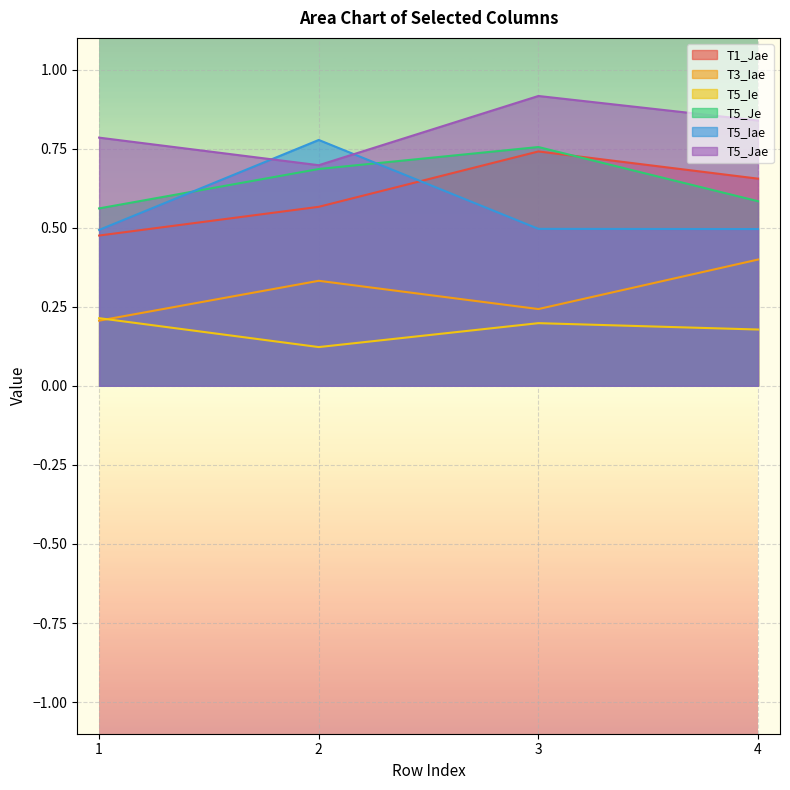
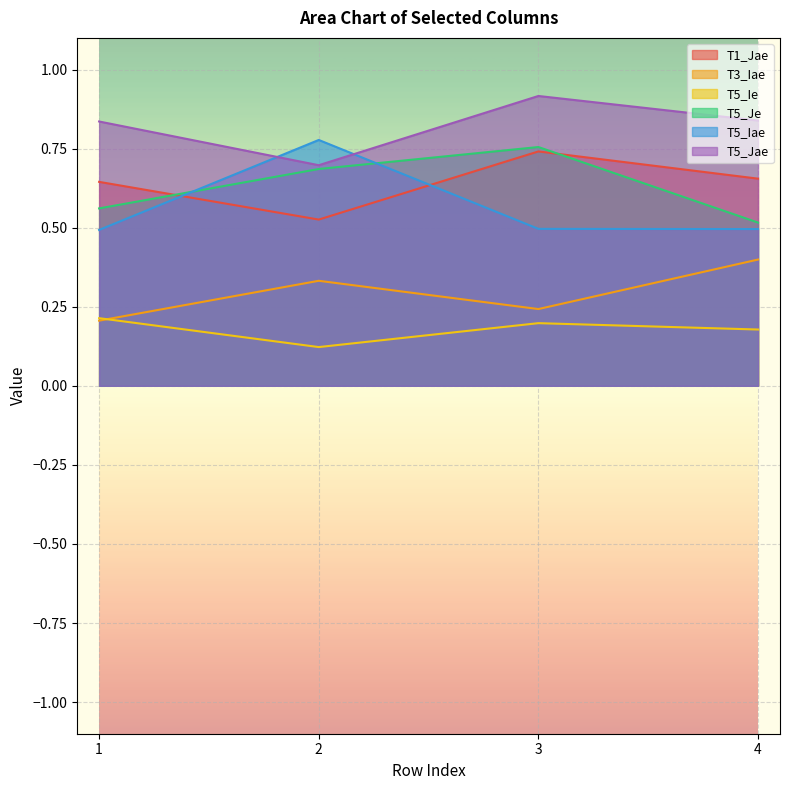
  {
    "T1_Jae": {
-     "1": 0.48,
-     "2": 0.57,
+     "1": 0.64,
+     "2": 0.53,
      "3": 0.74,
      "4": 0.65
    },
    "T5_Je": {
      "1": 0.56,
      "2": 0.69,
      "3": 0.75,
-     "4": 0.58
+     "4": 0.52
    },
    "T5_Iae": {
      "1": 0.49,
      "2": 0.78,
      "3": 0.50,
      "4": 0.50
    },
    "T5_Jae": {
-     "1": 0.78,
+     "1": 0.84,
      "2": 0.70,
      "3": 0.92
    }
  }
